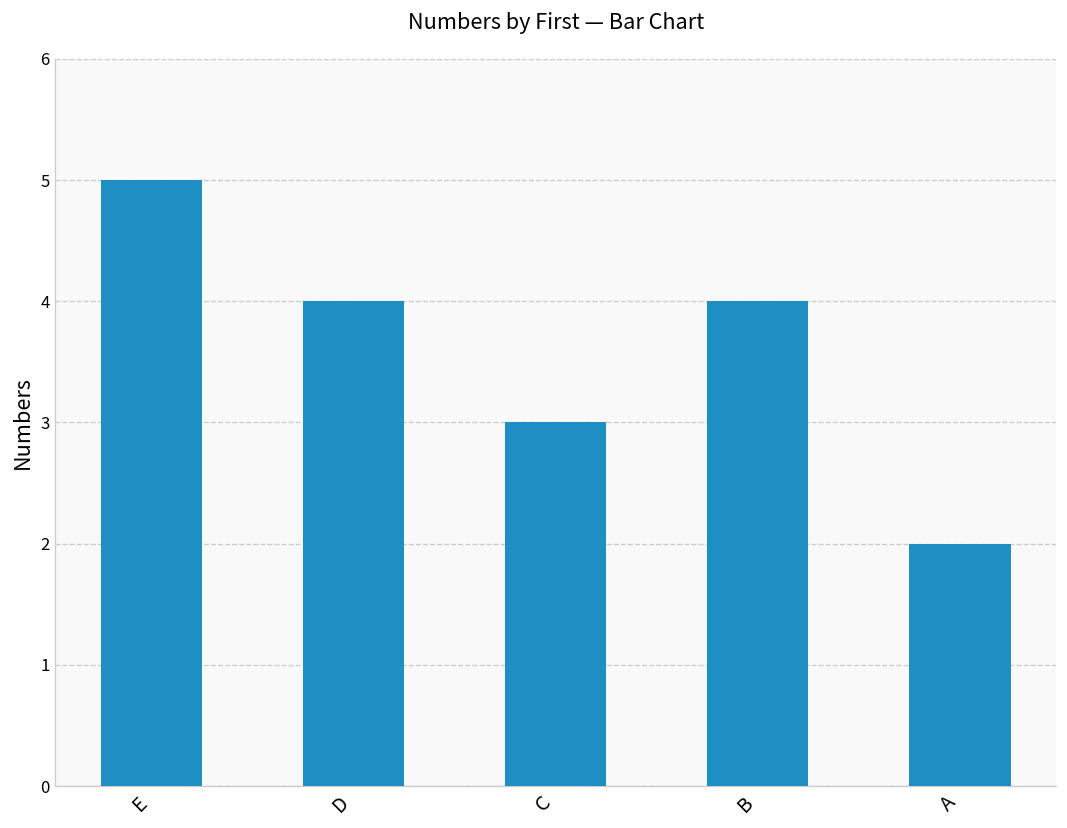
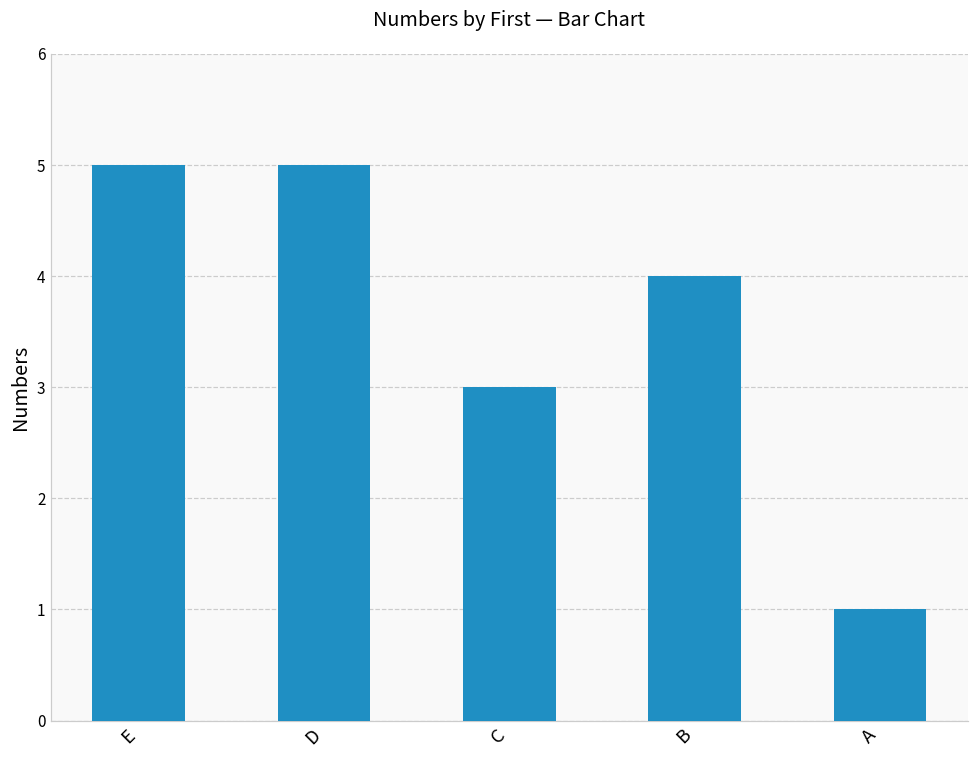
  {
    "E": 5,
-   "D": 4,
+   "D": 5,
    "C": 3,
    "B": 4,
-   "A": 2
+   "A": 1
  }
